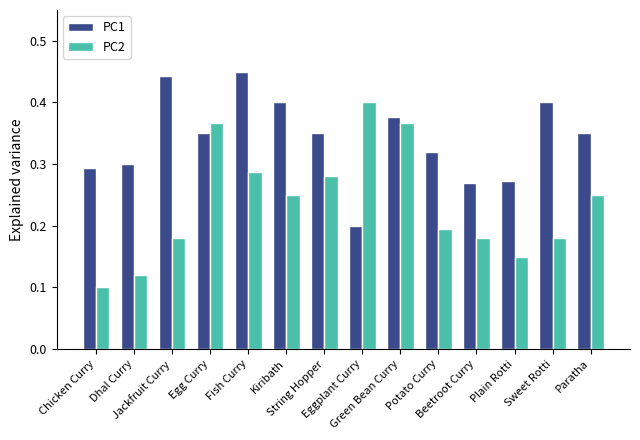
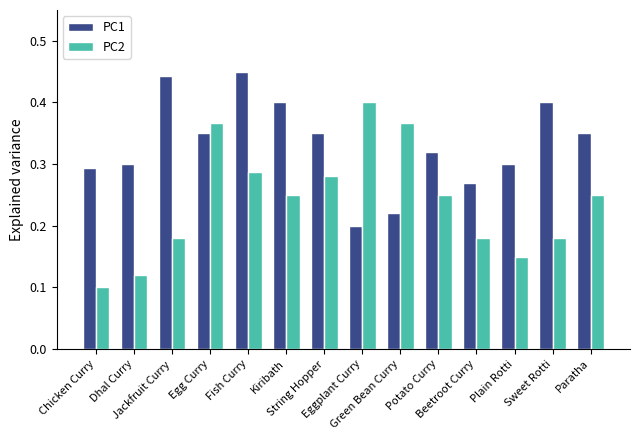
  {
    "PC1": {
      "Chicken Curry": 0.29,
      "Dhal Curry": 0.30,
      "Jackfruit Curry": 0.44,
      "Egg Curry": 0.35,
      "Fish Curry": 0.45,
      "Kiribath": 0.40,
      "String Hopper": 0.35,
      "Eggplant Curry": 0.20,
-     "Green Bean Curry": 0.38,
+     "Green Bean Curry": 0.22,
      "Potato Curry": 0.32,
      "Beetroot Curry": 0.27,
-     "Plain Rotti": 0.27,
+     "Plain Rotti": 0.30,
      "Sweet Rotti": 0.40,
      "Paratha": 0.35
    },
    "PC2": {
      "Chicken Curry": 0.10,
      "Dhal Curry": 0.12,
      "Jackfruit Curry": 0.18,
      "Egg Curry": 0.37,
      "Fish Curry": 0.29,
      "Kiribath": 0.25,
      "String Hopper": 0.28,
      "Eggplant Curry": 0.40,
      "Green Bean Curry": 0.37,
-     "Potato Curry": 0.20,
+     "Potato Curry": 0.25,
      "Beetroot Curry": 0.18,
      "Plain Rotti": 0.15,
      "Sweet Rotti": 0.18,
      "Paratha": 0.25
    }
  }
